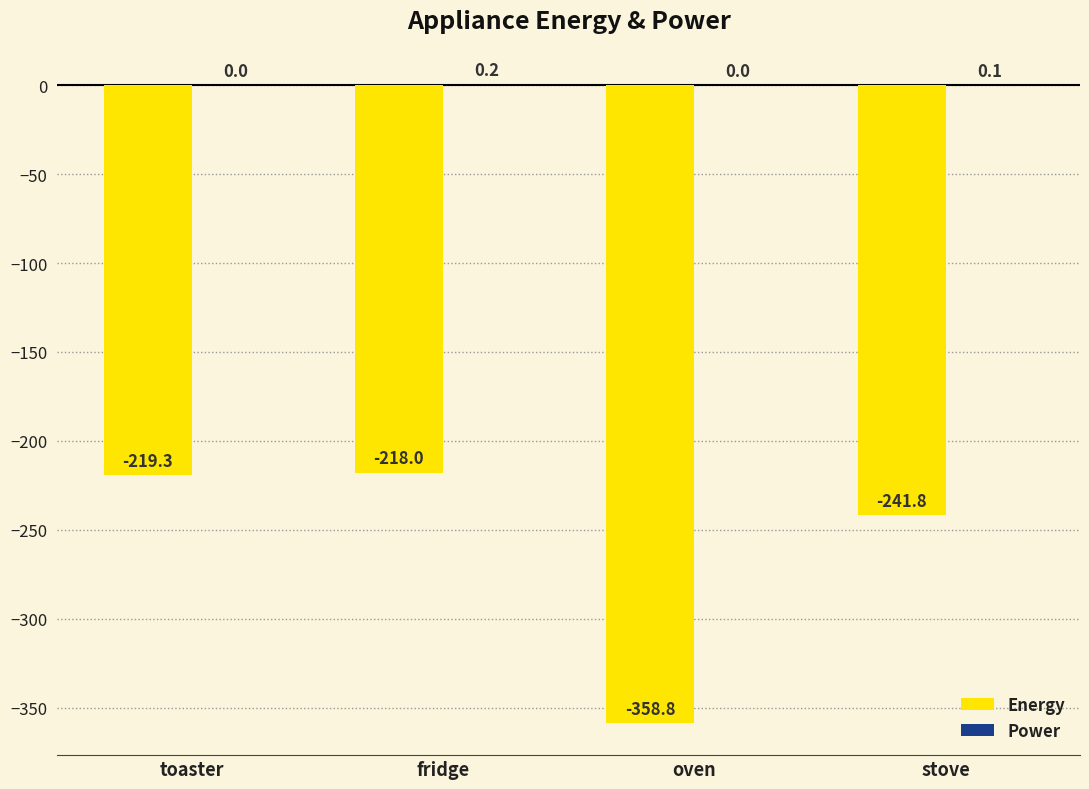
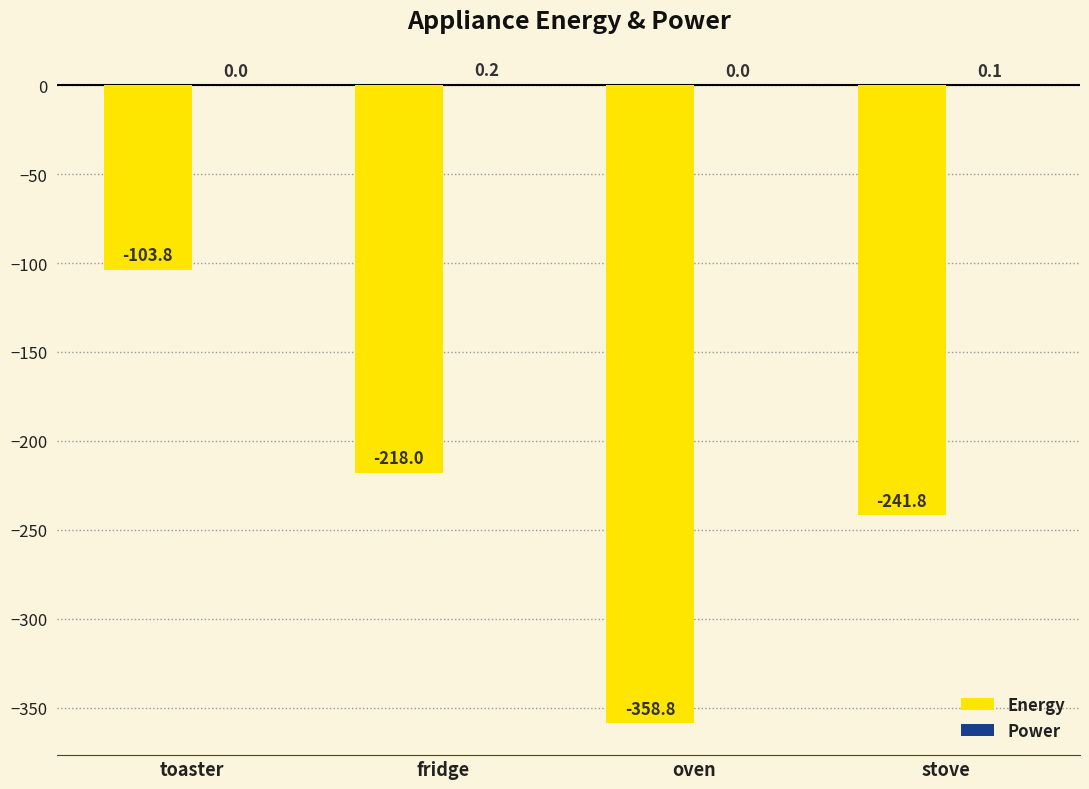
  {
    "Energy": {
-     "toaster": -219.3,
+     "toaster": -103.8,
      "fridge": -218.0,
      "oven": -358.8,
      "stove": -241.8
    },
    "Power": {
      "toaster": 0.0,
      "fridge": 0.2,
      "oven": 0.0,
      "stove": 0.1
    }
  }
